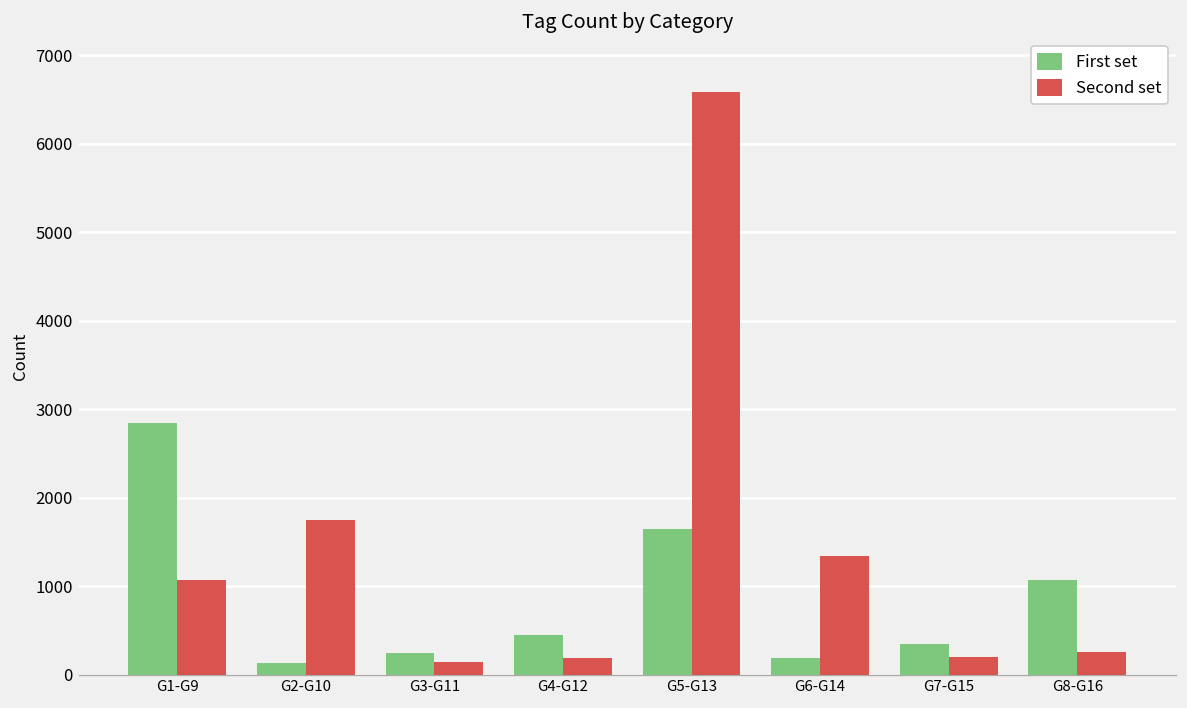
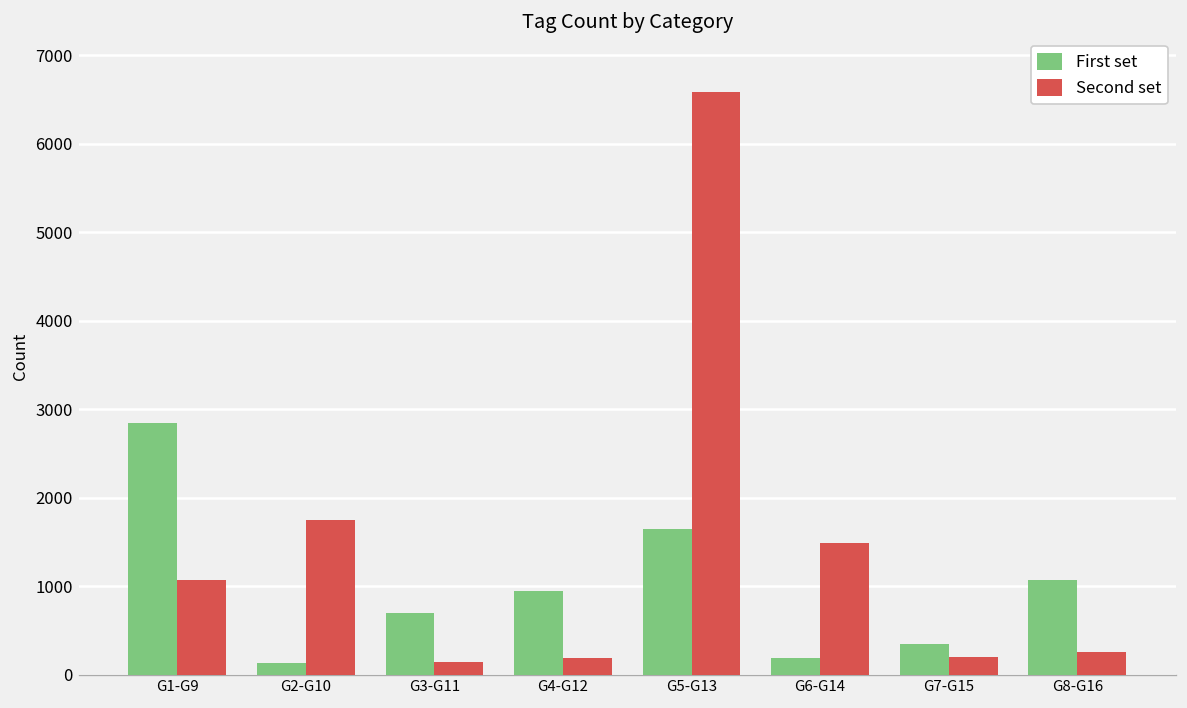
  {
    "First set": {
      "G1-G9": 2800,
      "G2-G10": 100,
-     "G3-G11": 200,
-     "G4-G12": 500,
+     "G3-G11": 700,
+     "G4-G12": 900,
      "G5-G13": 1600,
      "G6-G14": 200,
      "G7-G15": 300,
      "G8-G16": 1100
    },
    "Second set": {
      "G1-G9": 1100,
      "G2-G10": 1700,
      "G3-G11": 100,
      "G4-G12": 200,
      "G5-G13": 6600,
-     "G6-G14": 1300,
+     "G6-G14": 1500,
      "G7-G15": 200,
      "G8-G16": 300
    }
  }
